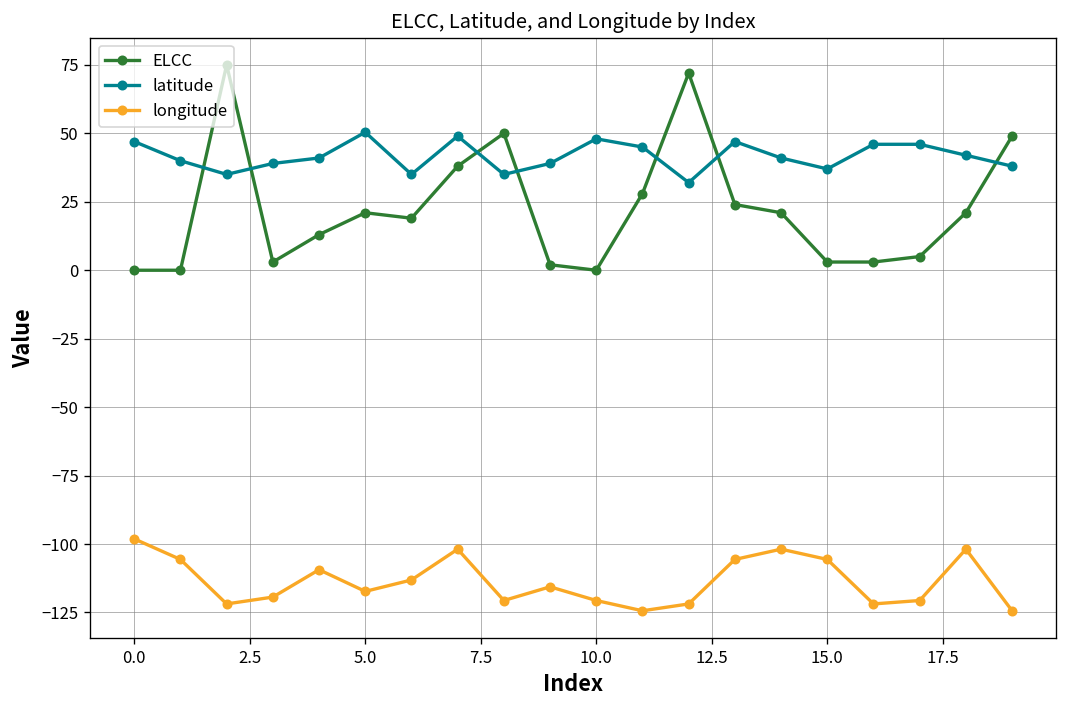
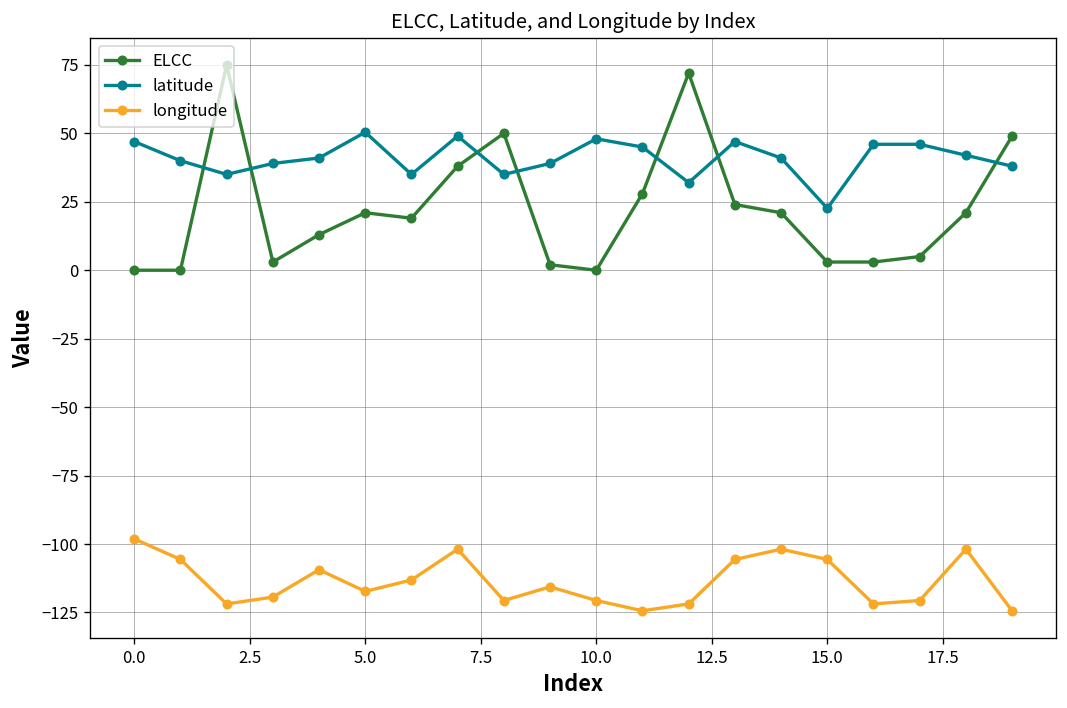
  {
    "ELCC": {
      "0.0": 0,
      "5.0": 21,
      "10.0": 0,
      "15.0": 3
    },
    "latitude": {
      "0.0": 47,
      "5.0": 50,
      "10.0": 48,
-     "15.0": 37
+     "15.0": 23
    },
    "longitude": {
      "0.0": -98,
      "5.0": -117,
      "10.0": -121,
      "15.0": -106
    }
  }
